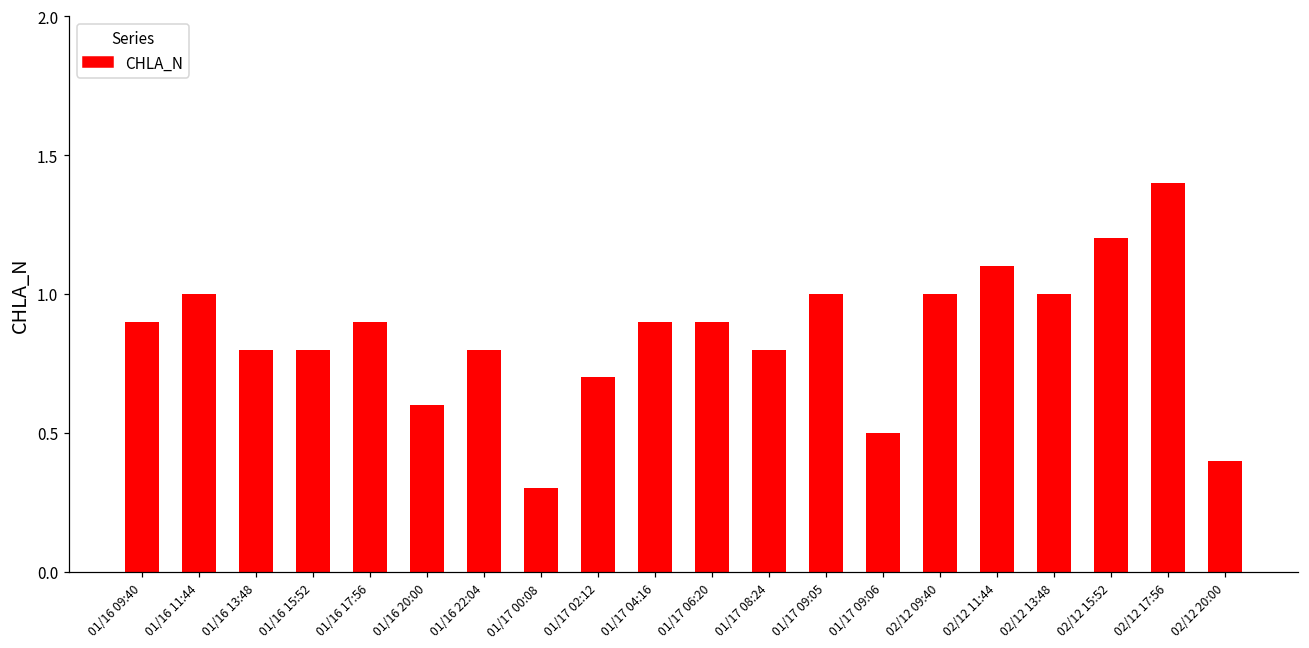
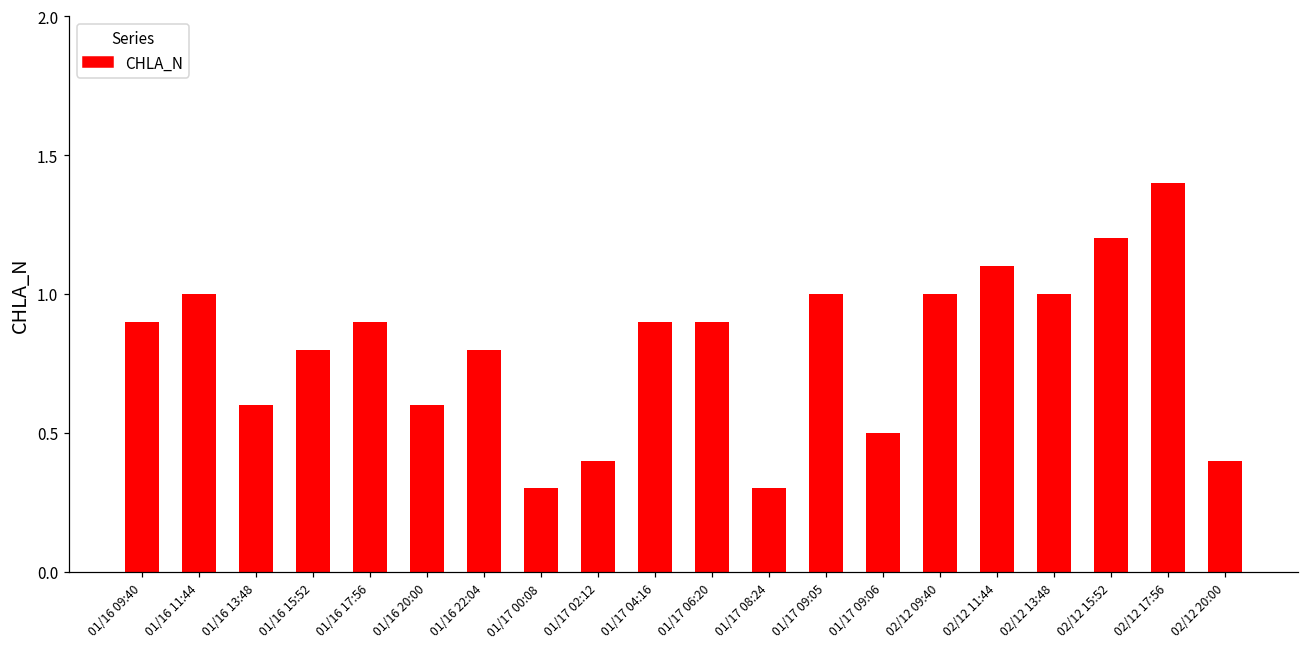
  {
    "01/16 09:40": 0.9,
    "01/16 11:44": 1.0,
-   "01/16 13:48": 0.8,
+   "01/16 13:48": 0.6,
    "01/16 15:52": 0.8,
    "01/16 17:56": 0.9,
    "01/16 20:00": 0.6,
    "01/16 22:04": 0.8,
    "01/17 00:08": 0.3,
-   "01/17 02:12": 0.7,
+   "01/17 02:12": 0.4,
    "01/17 04:16": 0.9,
    "01/17 06:20": 0.9,
-   "01/17 08:24": 0.8,
+   "01/17 08:24": 0.3,
    "01/17 09:05": 1.0,
    "01/17 09:06": 0.5,
    "02/12 09:40": 1.0,
    "02/12 11:44": 1.1,
    "02/12 13:48": 1.0,
    "02/12 15:52": 1.2,
    "02/12 17:56": 1.4,
    "02/12 20:00": 0.4
  }
